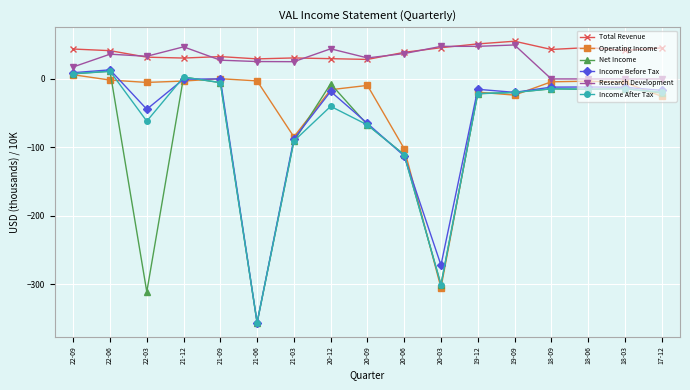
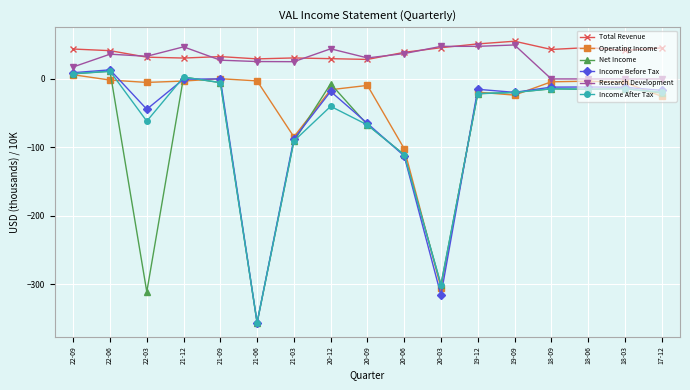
  {
    "Net Income": {
      "22-03": -310,
      "20-12": -10
    },
    "Income Before Tax": {
      "22-03": -40,
-     "20-03": -270,
+     "20-03": -320,
      "19-12": -20
    },
    "Research Development": {
      "22-09": 20,
      "22-06": 40,
      "21-12": 50,
      "21-09": 30,
      "21-06": 30,
      "21-03": 30,
      "20-12": 40,
      "19-09": 50,
      "18-09": 0
    },
    "Income After Tax": {
      "22-03": -60,
      "20-12": -40
    }
  }
